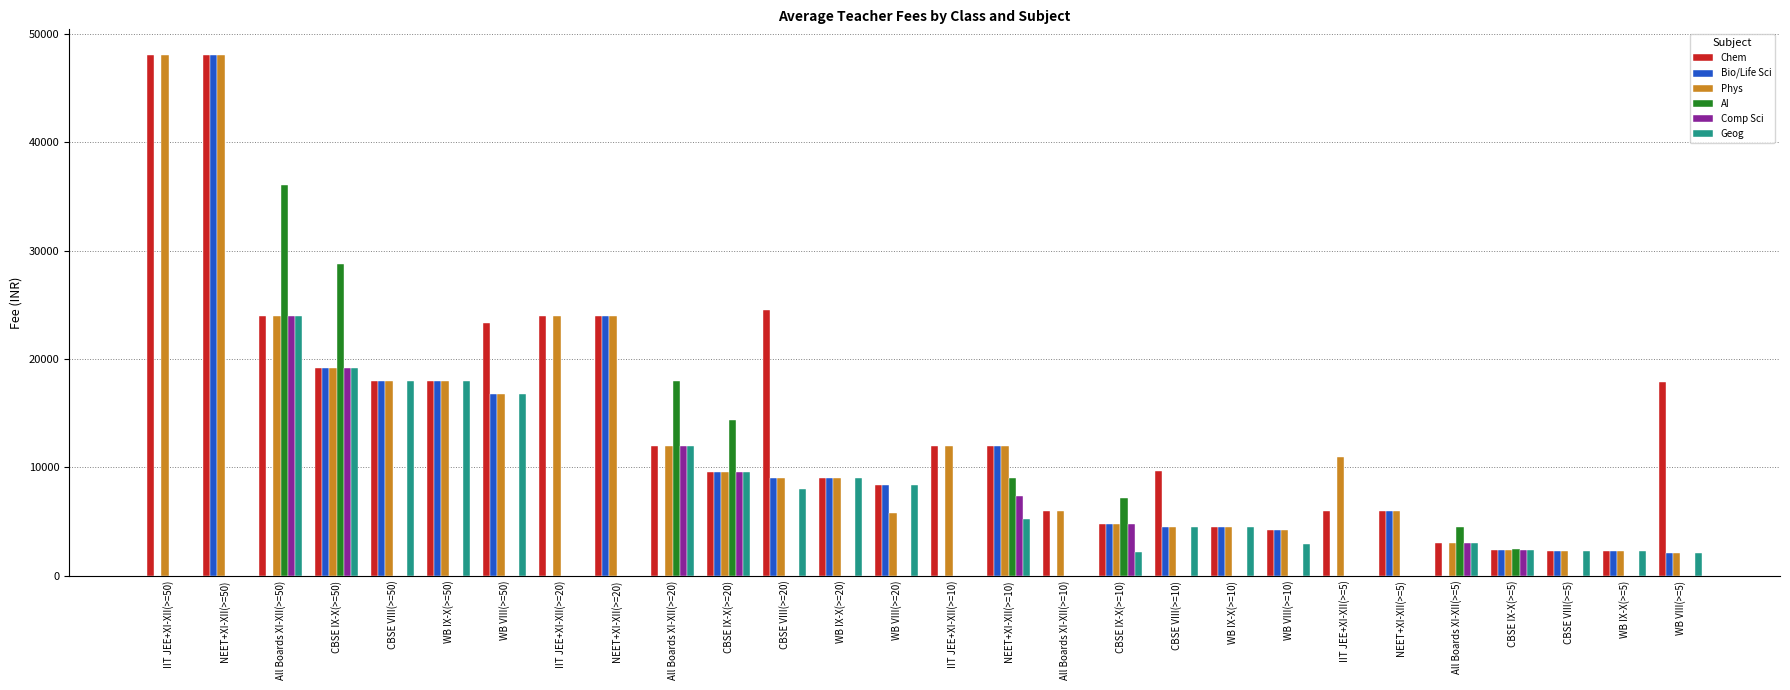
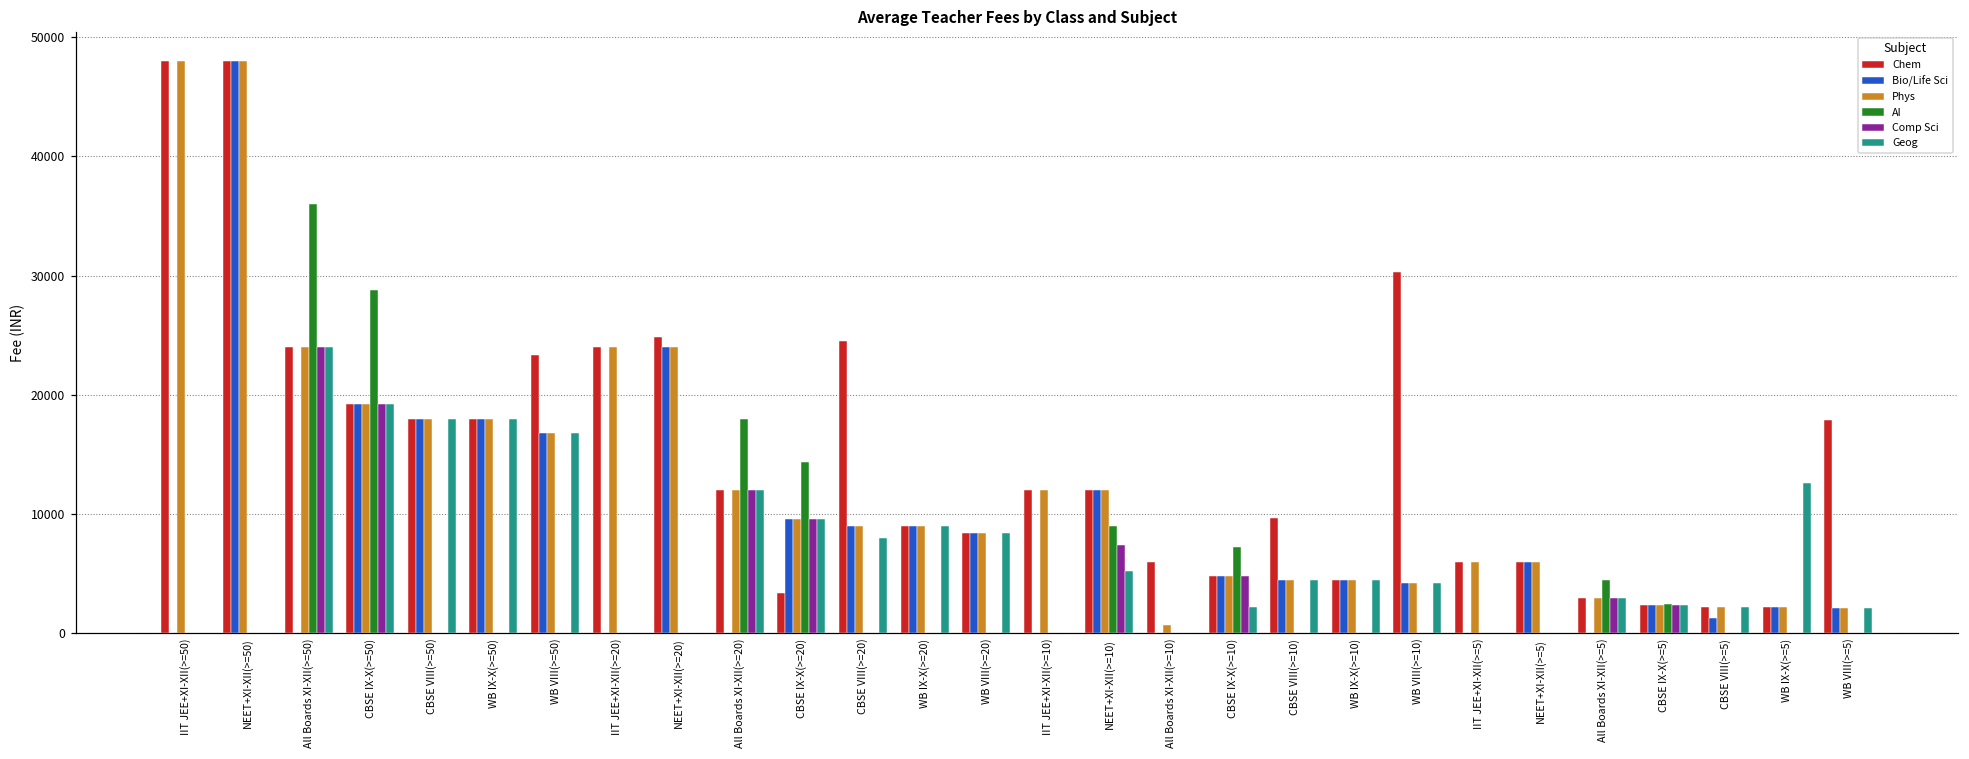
  {
    "Chem": {
      "IIT JEE+XI-XII(>=50)": 48000,
      "NEET+XI-XII(>=50)": 48000,
      "All Boards XI-XII(>=50)": 24000,
      "CBSE IX-X(>=50)": 19200,
      "CBSE VIII(>=50)": 18000,
      "WB IX-X(>=50)": 18000,
      "WB VIII(>=50)": 23300,
      "IIT JEE+XI-XII(>=20)": 24000,
-     "NEET+XI-XII(>=20)": 24000,
+     "NEET+XI-XII(>=20)": 24800,
      "All Boards XI-XII(>=20)": 12000,
-     "CBSE IX-X(>=20)": 9600,
+     "CBSE IX-X(>=20)": 3400,
      "CBSE VIII(>=20)": 24500,
      "WB IX-X(>=20)": 9000,
      "WB VIII(>=20)": 8400,
      "IIT JEE+XI-XII(>=10)": 12000,
      "NEET+XI-XII(>=10)": 12000,
      "All Boards XI-XII(>=10)": 6000,
      "CBSE IX-X(>=10)": 4800,
      "CBSE VIII(>=10)": 9700,
      "WB IX-X(>=10)": 4500,
-     "WB VIII(>=10)": 4200,
+     "WB VIII(>=10)": 30300,
      "IIT JEE+XI-XII(>=5)": 6000,
      "NEET+XI-XII(>=5)": 6000,
      "All Boards XI-XII(>=5)": 3000,
      "CBSE IX-X(>=5)": 2400,
      "CBSE VIII(>=5)": 2300,
      "WB IX-X(>=5)": 2300,
      "WB VIII(>=5)": 17900
    },
    "Bio/Life Sci": {
      "IIT JEE+XI-XII(>=50)": 0,
      "NEET+XI-XII(>=50)": 48000,
      "All Boards XI-XII(>=50)": 0,
      "CBSE IX-X(>=50)": 19200,
      "CBSE VIII(>=50)": 18000,
      "WB IX-X(>=50)": 18000,
      "WB VIII(>=50)": 16800,
      "IIT JEE+XI-XII(>=20)": 0,
      "NEET+XI-XII(>=20)": 24000,
      "All Boards XI-XII(>=20)": 0,
      "CBSE IX-X(>=20)": 9600,
      "CBSE VIII(>=20)": 9000,
      "WB IX-X(>=20)": 9000,
      "WB VIII(>=20)": 8400,
      "IIT JEE+XI-XII(>=10)": 0,
      "NEET+XI-XII(>=10)": 12000,
      "All Boards XI-XII(>=10)": 0,
      "CBSE IX-X(>=10)": 4800,
      "CBSE VIII(>=10)": 4500,
      "WB IX-X(>=10)": 4500,
      "WB VIII(>=10)": 4200,
      "IIT JEE+XI-XII(>=5)": 0,
      "NEET+XI-XII(>=5)": 6000,
      "All Boards XI-XII(>=5)": 0,
      "CBSE IX-X(>=5)": 2400,
-     "CBSE VIII(>=5)": 2300,
+     "CBSE VIII(>=5)": 1300,
      "WB IX-X(>=5)": 2300,
      "WB VIII(>=5)": 2100
    },
    "Phys": {
      "IIT JEE+XI-XII(>=50)": 48000,
      "NEET+XI-XII(>=50)": 48000,
      "All Boards XI-XII(>=50)": 24000,
      "CBSE IX-X(>=50)": 19200,
      "CBSE VIII(>=50)": 18000,
      "WB IX-X(>=50)": 18000,
      "WB VIII(>=50)": 16800,
      "IIT JEE+XI-XII(>=20)": 24000,
      "NEET+XI-XII(>=20)": 24000,
      "All Boards XI-XII(>=20)": 12000,
      "CBSE IX-X(>=20)": 9600,
      "CBSE VIII(>=20)": 9000,
      "WB IX-X(>=20)": 9000,
-     "WB VIII(>=20)": 5800,
+     "WB VIII(>=20)": 8400,
      "IIT JEE+XI-XII(>=10)": 12000,
      "NEET+XI-XII(>=10)": 12000,
-     "All Boards XI-XII(>=10)": 6000,
+     "All Boards XI-XII(>=10)": 700,
      "CBSE IX-X(>=10)": 4800,
      "CBSE VIII(>=10)": 4500,
      "WB IX-X(>=10)": 4500,
      "WB VIII(>=10)": 4200,
-     "IIT JEE+XI-XII(>=5)": 11000,
+     "IIT JEE+XI-XII(>=5)": 6000,
      "NEET+XI-XII(>=5)": 6000,
      "All Boards XI-XII(>=5)": 3000,
      "CBSE IX-X(>=5)": 2400,
      "CBSE VIII(>=5)": 2300,
      "WB IX-X(>=5)": 2300,
      "WB VIII(>=5)": 2100
    },
    "AI": {
      "IIT JEE+XI-XII(>=50)": 0,
      "NEET+XI-XII(>=50)": 0,
      "All Boards XI-XII(>=50)": 36000,
      "CBSE IX-X(>=50)": 28800,
      "CBSE VIII(>=50)": 0,
      "WB IX-X(>=50)": 0,
      "WB VIII(>=50)": 0,
      "IIT JEE+XI-XII(>=20)": 0,
      "NEET+XI-XII(>=20)": 0,
      "All Boards XI-XII(>=20)": 18000,
      "CBSE IX-X(>=20)": 14400,
      "CBSE VIII(>=20)": 0,
      "WB IX-X(>=20)": 0,
      "WB VIII(>=20)": 0,
      "IIT JEE+XI-XII(>=10)": 0,
      "NEET+XI-XII(>=10)": 9000,
      "All Boards XI-XII(>=10)": 0,
      "CBSE IX-X(>=10)": 7200,
      "CBSE VIII(>=10)": 0,
      "WB IX-X(>=10)": 0,
      "WB VIII(>=10)": 0,
      "IIT JEE+XI-XII(>=5)": 0,
      "NEET+XI-XII(>=5)": 0,
      "All Boards XI-XII(>=5)": 4500,
      "CBSE IX-X(>=5)": 2400,
      "CBSE VIII(>=5)": 0,
      "WB IX-X(>=5)": 0,
      "WB VIII(>=5)": 0
    },
    "Comp Sci": {
      "IIT JEE+XI-XII(>=50)": 0,
      "NEET+XI-XII(>=50)": 0,
      "All Boards XI-XII(>=50)": 24000,
      "CBSE IX-X(>=50)": 19200,
      "CBSE VIII(>=50)": 0,
      "WB IX-X(>=50)": 0,
      "WB VIII(>=50)": 0,
      "IIT JEE+XI-XII(>=20)": 0,
      "NEET+XI-XII(>=20)": 0,
      "All Boards XI-XII(>=20)": 12000,
      "CBSE IX-X(>=20)": 9600,
      "CBSE VIII(>=20)": 0,
      "WB IX-X(>=20)": 0,
      "WB VIII(>=20)": 0,
      "IIT JEE+XI-XII(>=10)": 0,
      "NEET+XI-XII(>=10)": 7400,
      "All Boards XI-XII(>=10)": 0,
      "CBSE IX-X(>=10)": 4800,
      "CBSE VIII(>=10)": 0,
      "WB IX-X(>=10)": 0,
      "WB VIII(>=10)": 0,
      "IIT JEE+XI-XII(>=5)": 0,
      "NEET+XI-XII(>=5)": 0,
      "All Boards XI-XII(>=5)": 3000,
      "CBSE IX-X(>=5)": 2400,
      "CBSE VIII(>=5)": 0,
      "WB IX-X(>=5)": 0,
      "WB VIII(>=5)": 0
    },
    "Geog": {
      "IIT JEE+XI-XII(>=50)": 0,
      "NEET+XI-XII(>=50)": 0,
      "All Boards XI-XII(>=50)": 24000,
      "CBSE IX-X(>=50)": 19200,
      "CBSE VIII(>=50)": 18000,
      "WB IX-X(>=50)": 18000,
      "WB VIII(>=50)": 16800,
      "IIT JEE+XI-XII(>=20)": 0,
      "NEET+XI-XII(>=20)": 0,
      "All Boards XI-XII(>=20)": 12000,
      "CBSE IX-X(>=20)": 9600,
      "CBSE VIII(>=20)": 8000,
      "WB IX-X(>=20)": 9000,
      "WB VIII(>=20)": 8400,
      "IIT JEE+XI-XII(>=10)": 0,
      "NEET+XI-XII(>=10)": 5200,
      "All Boards XI-XII(>=10)": 0,
      "CBSE IX-X(>=10)": 2200,
      "CBSE VIII(>=10)": 4500,
      "WB IX-X(>=10)": 4500,
-     "WB VIII(>=10)": 3000,
+     "WB VIII(>=10)": 4200,
      "IIT JEE+XI-XII(>=5)": 0,
      "NEET+XI-XII(>=5)": 0,
      "All Boards XI-XII(>=5)": 3000,
      "CBSE IX-X(>=5)": 2400,
      "CBSE VIII(>=5)": 2300,
-     "WB IX-X(>=5)": 2300,
+     "WB IX-X(>=5)": 12600,
      "WB VIII(>=5)": 2100
    }
  }
